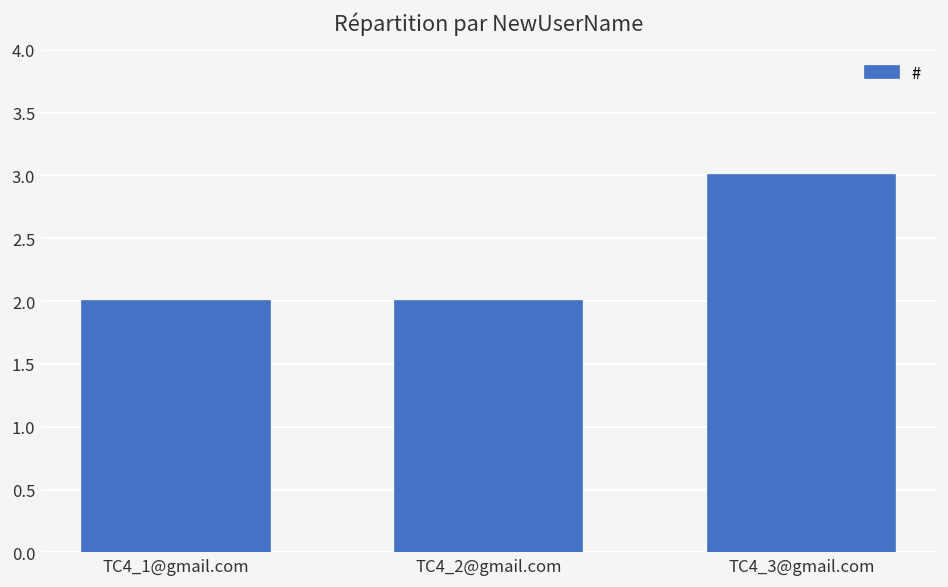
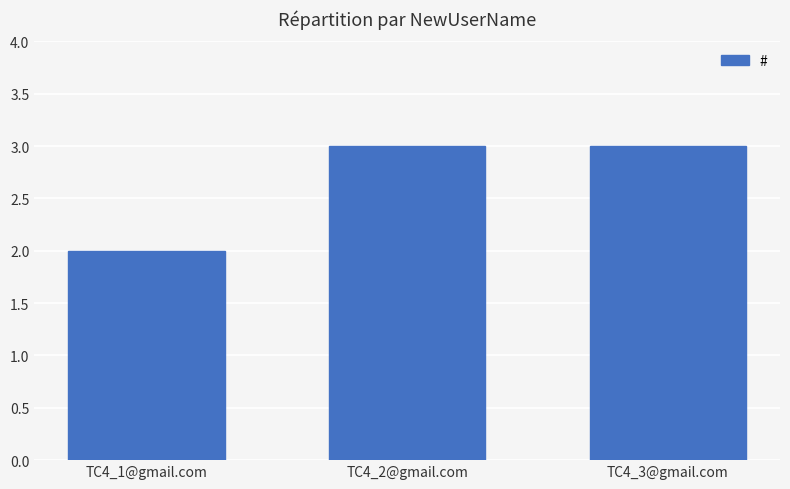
  {
    "TC4_1@gmail.com": 2,
-   "TC4_2@gmail.com": 2,
+   "TC4_2@gmail.com": 3,
    "TC4_3@gmail.com": 3
  }
